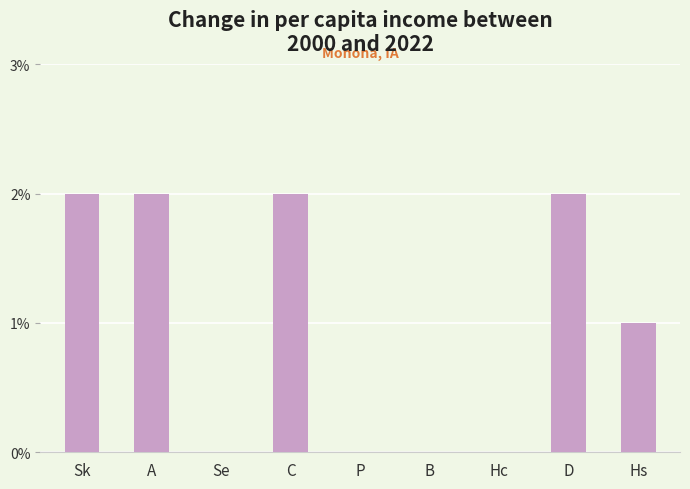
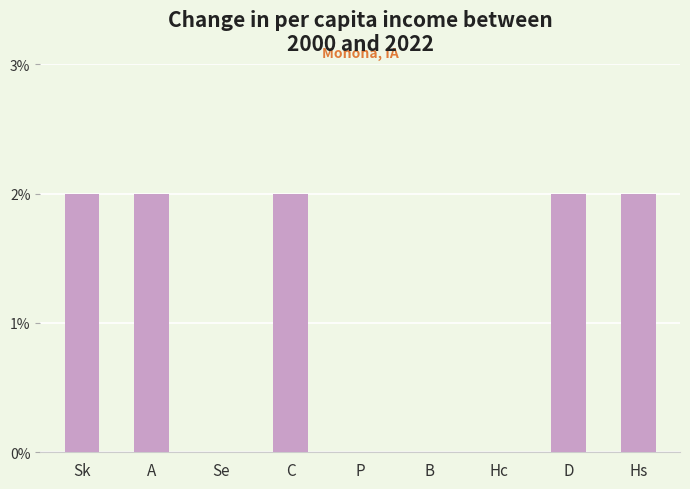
  {
    "Sk": "2%",
    "A": "2%",
    "Se": "0%",
    "C": "2%",
    "P": "0%",
    "B": "0%",
    "Hc": "0%",
    "D": "2%",
-   "Hs": "1%"
+   "Hs": "2%"
  }
